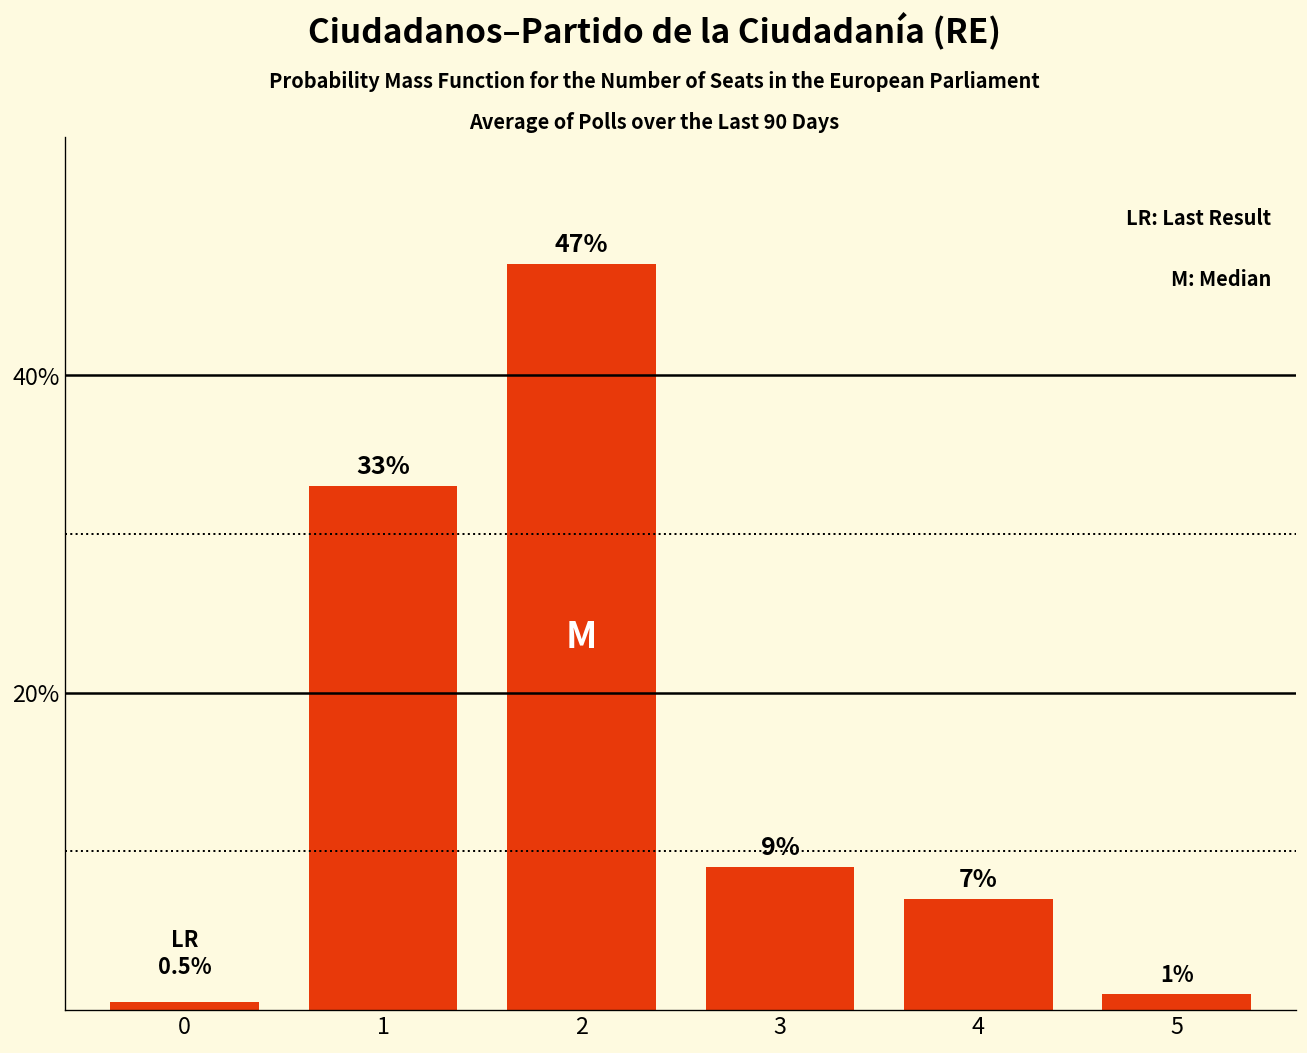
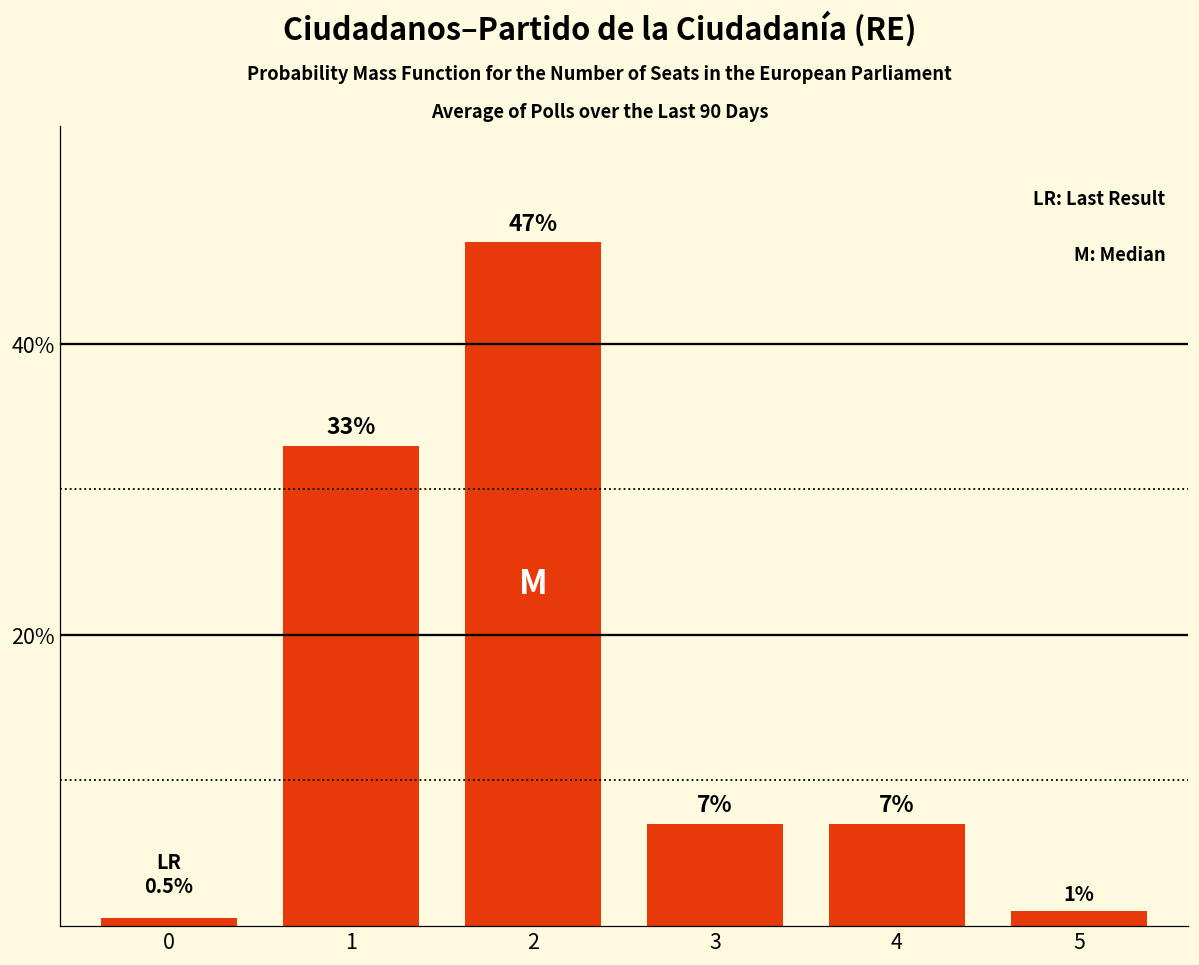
  {
    "0": "0.5%",
    "1": "33%",
    "2": "47%",
-   "3": "9%",
+   "3": "7%",
    "4": "7%",
    "5": "1%"
  }
